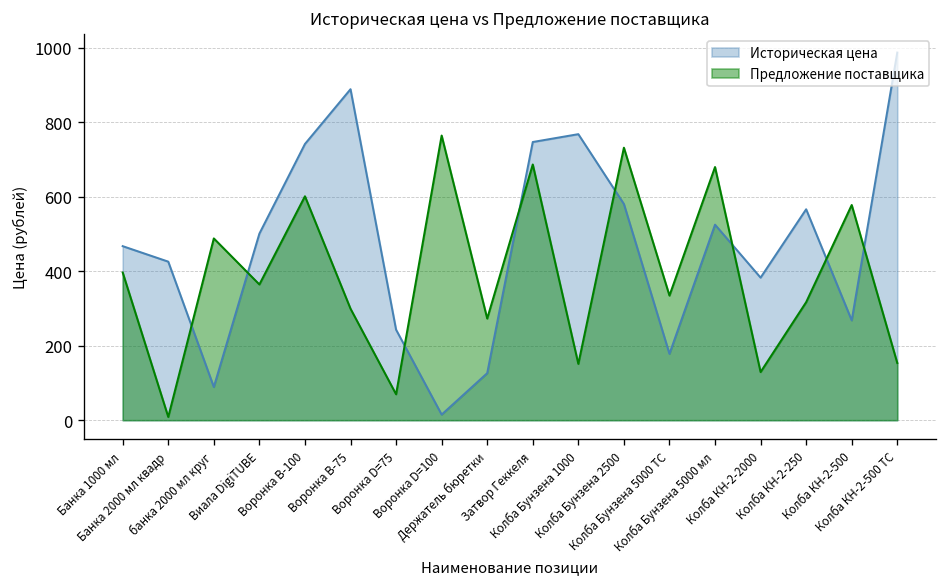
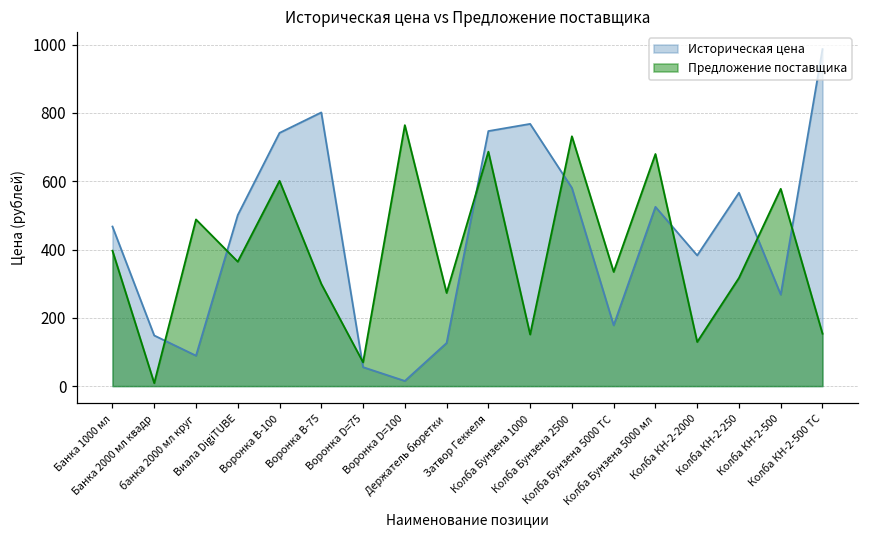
  {
    "Историческая цена": {
      "Банка 1000 мл": 470,
-     "Банка 2000 мл квадр": 430,
+     "Банка 2000 мл квадр": 150,
      "банка 2000 мл круг": 90,
      "Виала DigiTUBE": 500,
      "Воронка В-100": 740,
-     "Воронка В-75": 890,
-     "Воронка D=75": 240,
+     "Воронка В-75": 800,
+     "Воронка D=75": 60,
      "Воронка D=100": 20,
      "Держатель бюретки": 130,
      "Затвор Геккеля": 750,
      "Колба Бунзена 1000": 770,
      "Колба Бунзена 2500": 580,
      "Колба Бунзена 5000 ТС": 180,
      "Колба Бунзена 5000 мл": 520,
      "Колба КН-2-2000": 380,
      "Колба КН-2-250": 570,
      "Колба КН-2-500": 270
    },
    "Предложение поставщика": {
      "Банка 1000 мл": 400,
      "Банка 2000 мл квадр": 10,
      "банка 2000 мл круг": 490,
      "Виала DigiTUBE": 360,
      "Воронка В-100": 600,
      "Воронка В-75": 300,
      "Воронка D=75": 70,
      "Воронка D=100": 760,
      "Держатель бюретки": 270,
      "Затвор Геккеля": 690,
      "Колба Бунзена 1000": 150,
      "Колба Бунзена 2500": 730,
      "Колба Бунзена 5000 ТС": 330,
      "Колба Бунзена 5000 мл": 680,
      "Колба КН-2-2000": 130,
      "Колба КН-2-250": 320,
      "Колба КН-2-500": 580,
      "Колба КН-2-500 ТС": 150
    }
  }
